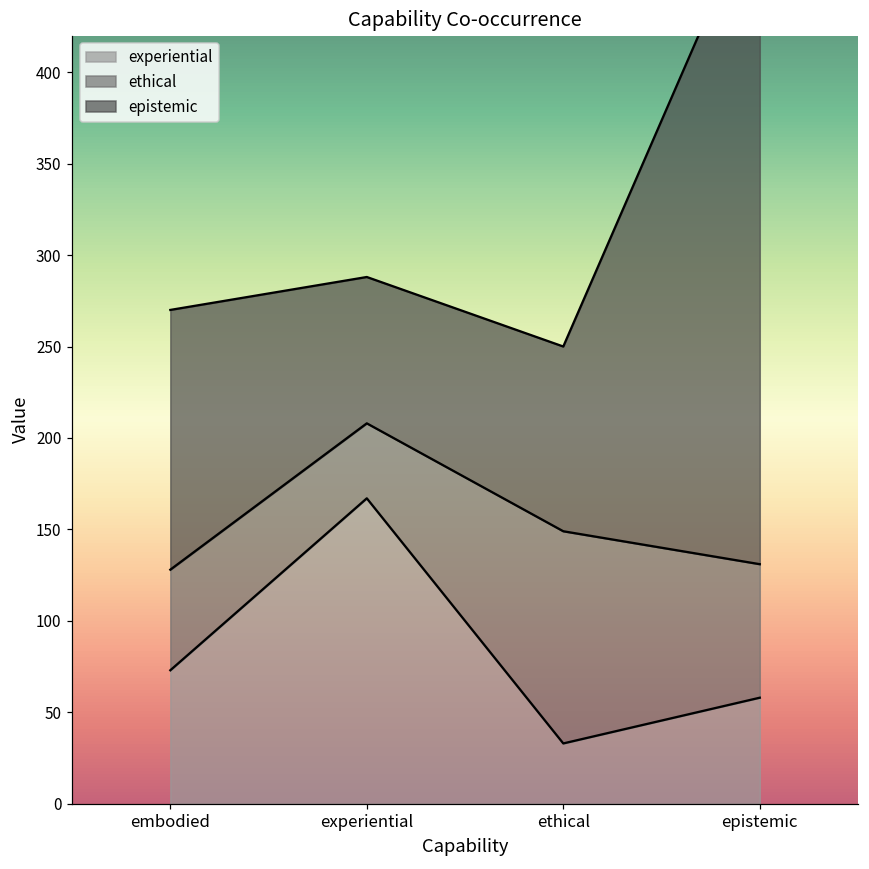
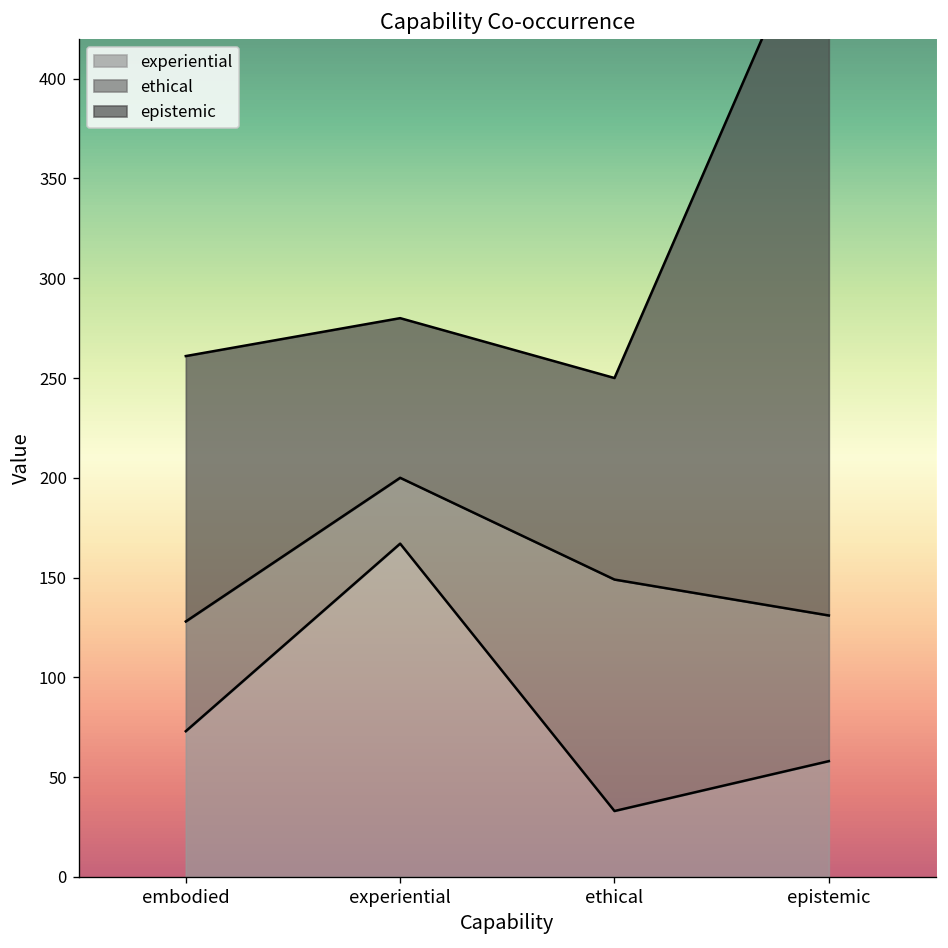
  {
    "experiential": {
      "embodied": 73,
      "experiential": 167,
      "ethical": 33,
      "epistemic": 58
    },
    "ethical": {
      "embodied": 55,
-     "experiential": 41,
+     "experiential": 33,
      "ethical": 116,
      "epistemic": 73
    },
    "epistemic": {
-     "embodied": 142,
+     "embodied": 133,
      "experiential": 80,
      "ethical": 101
    }
  }
